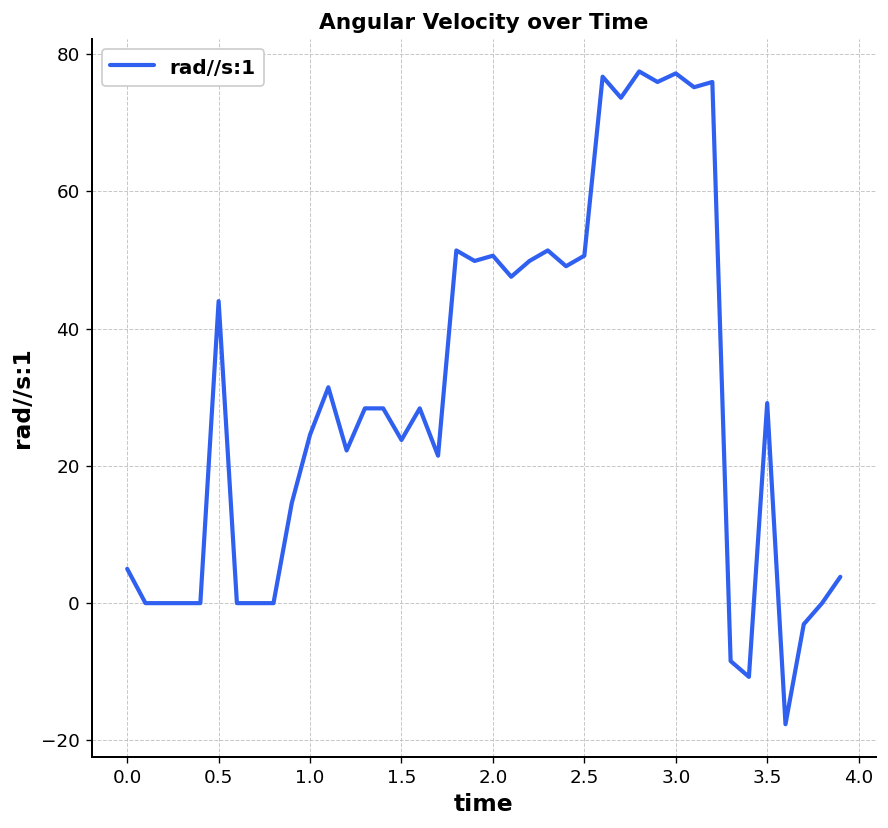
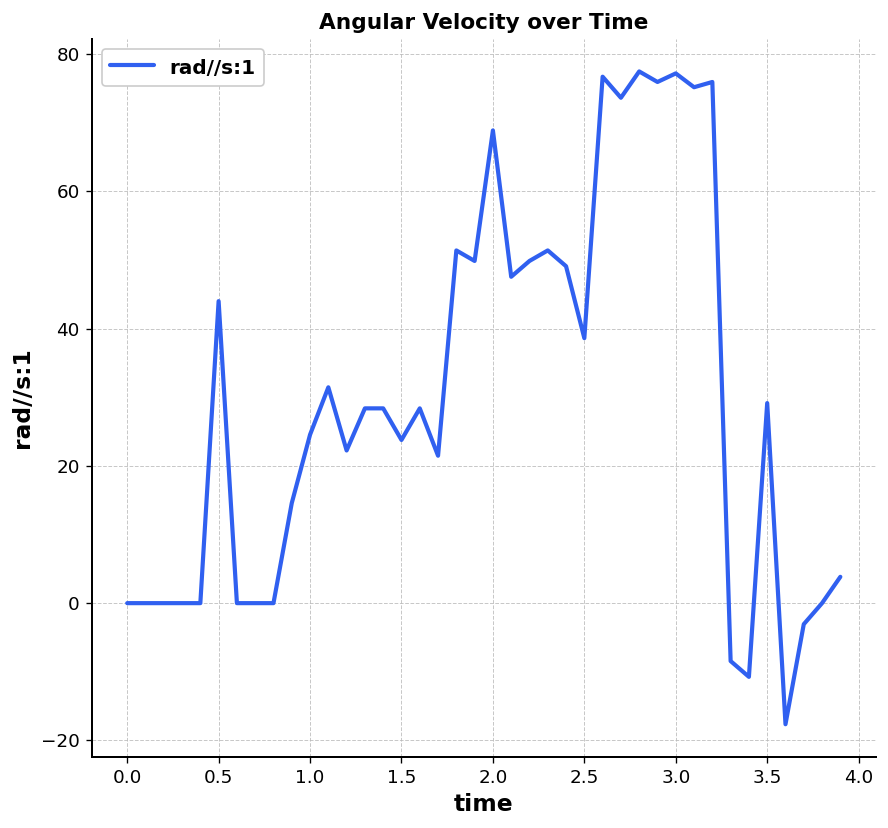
  {
-   "0.0": 5,
+   "0.0": 0,
    "0.5": 44,
    "1.0": 25,
    "1.5": 24,
-   "2.0": 51,
-   "2.5": 51,
+   "2.0": 69,
+   "2.5": 39,
    "3.0": 77,
    "3.5": 29
  }
